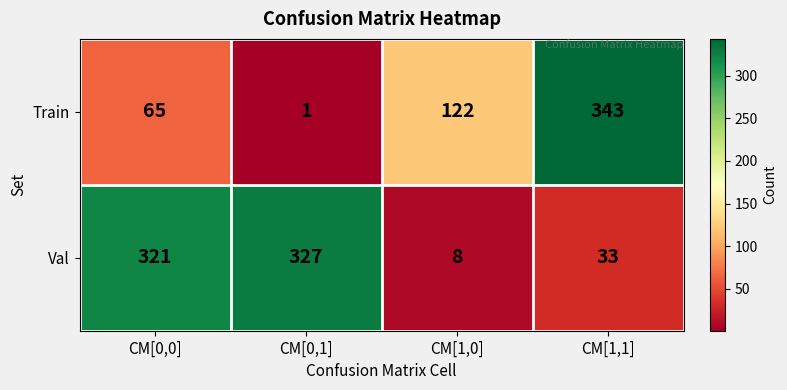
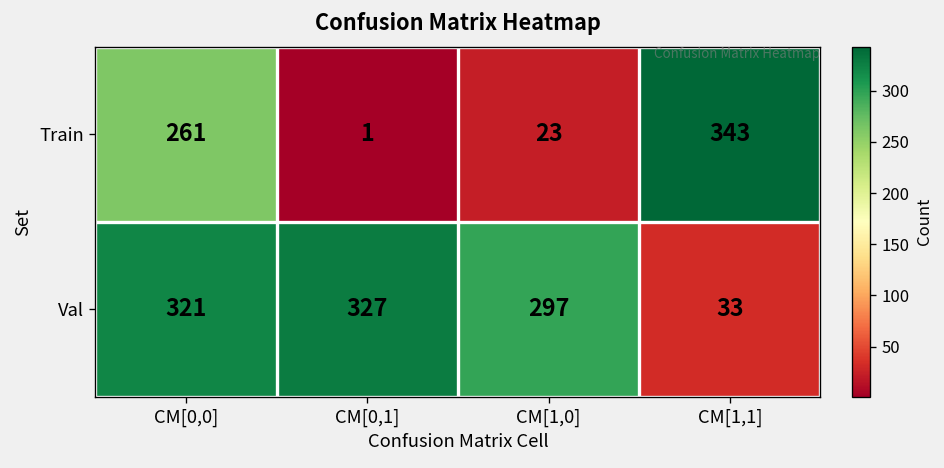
  {
    "Train": {
-     "CM[0,0]": 65,
+     "CM[0,0]": 261,
      "CM[0,1]": 1,
-     "CM[1,0]": 122
+     "CM[1,0]": 23
    },
    "Val": {
      "CM[0,0]": 321,
      "CM[0,1]": 327,
-     "CM[1,0]": 8,
+     "CM[1,0]": 297,
      "CM[1,1]": 33
    }
  }
